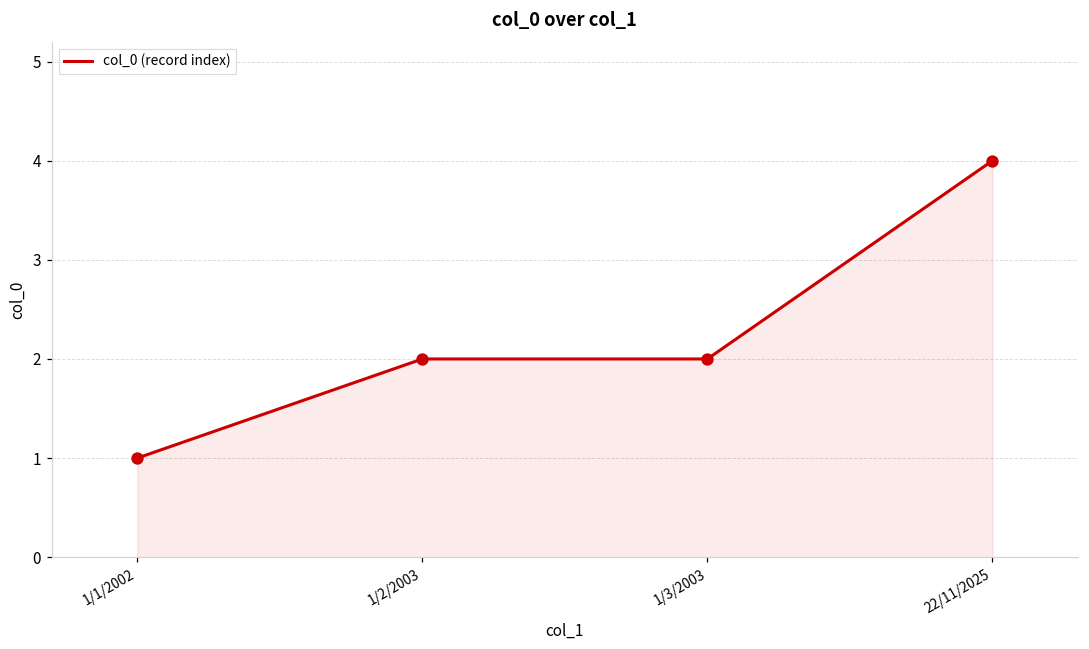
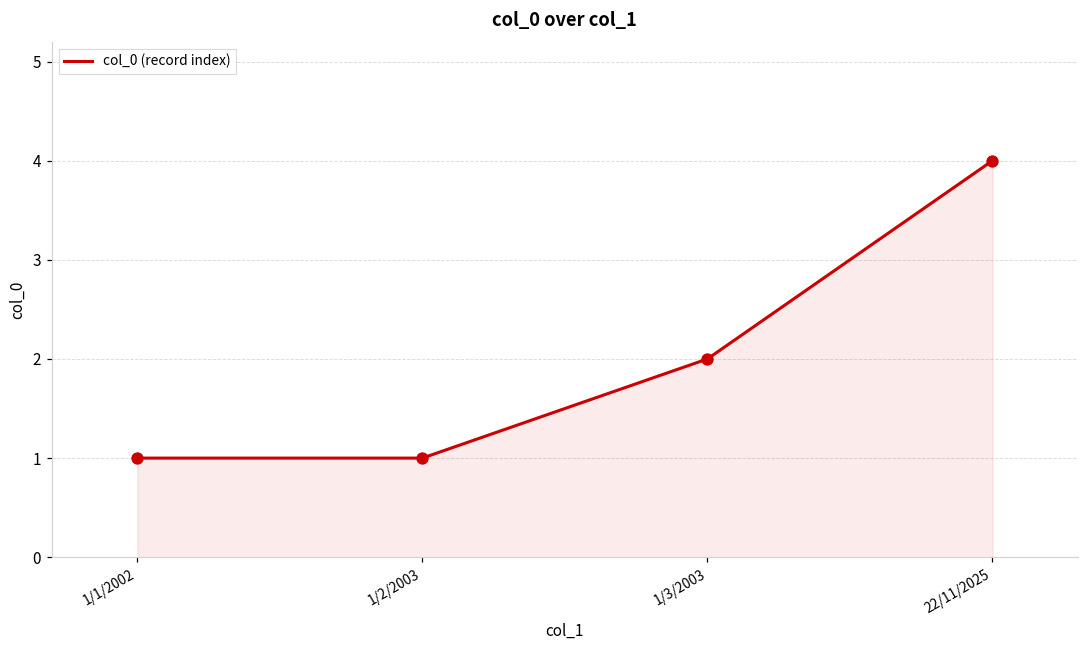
  {
    "1/1/2002": 1,
-   "1/2/2003": 2,
+   "1/2/2003": 1,
    "1/3/2003": 2,
    "22/11/2025": 4
  }
